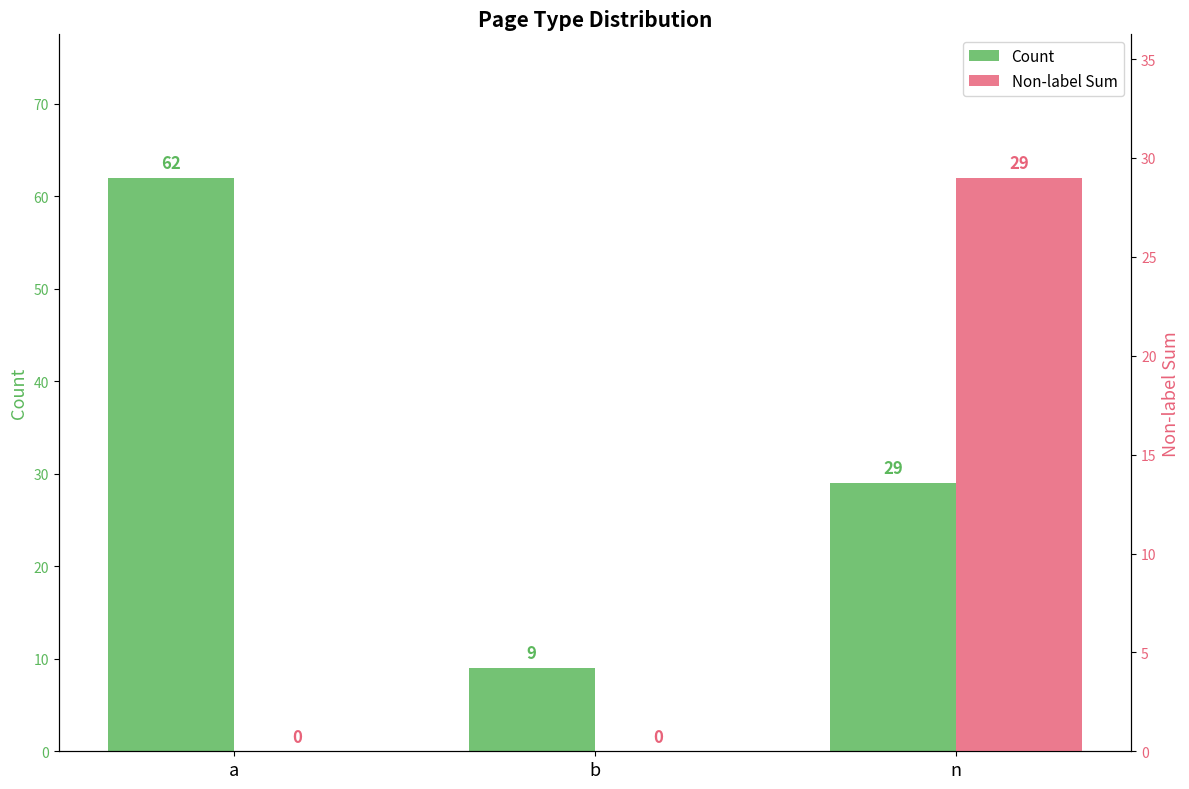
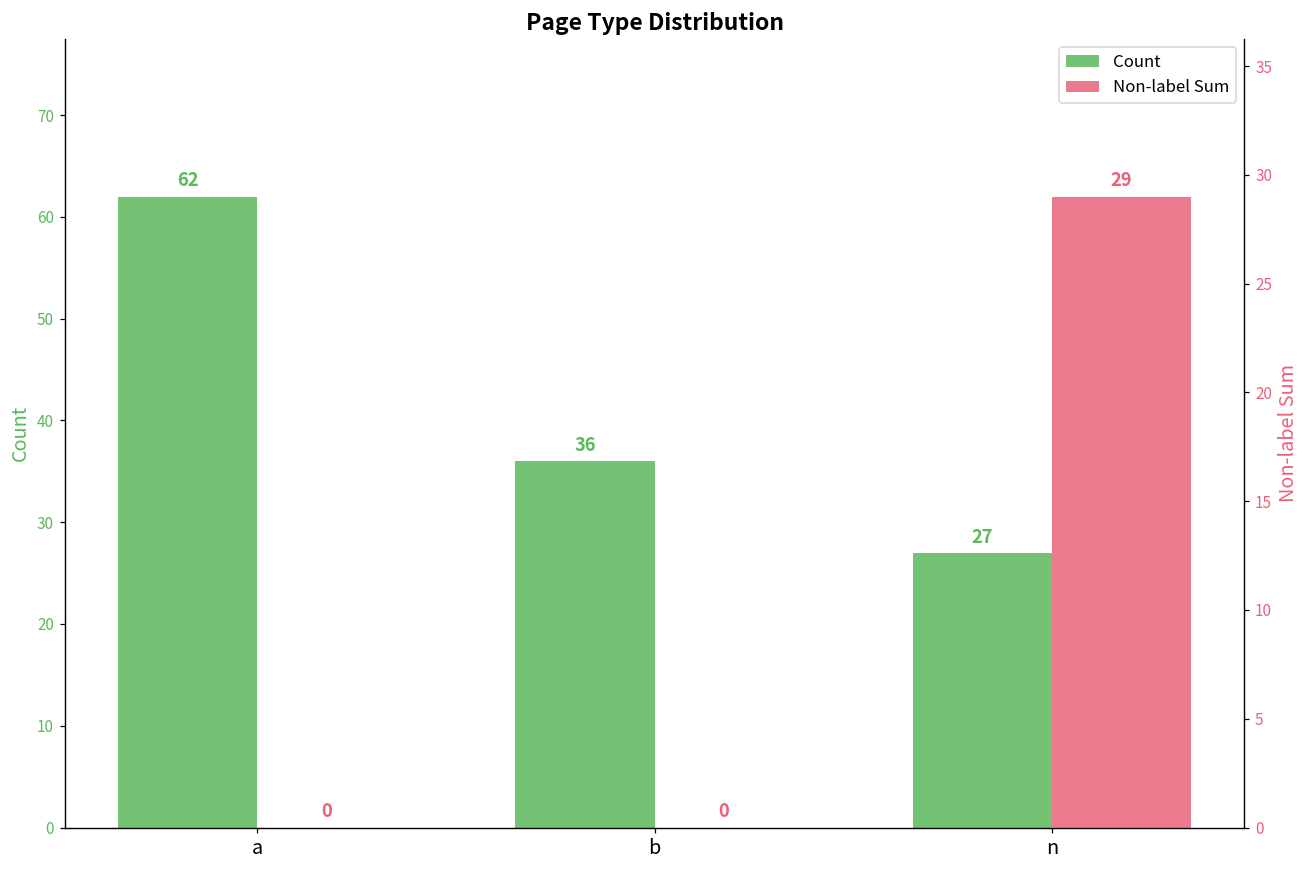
  {
    "Count": {
      "a": 62,
-     "b": 9,
-     "n": 29
+     "b": 36,
+     "n": 27
    },
    "Non-label Sum": {
      "a": 0,
      "b": 0,
      "n": 29
    }
  }
